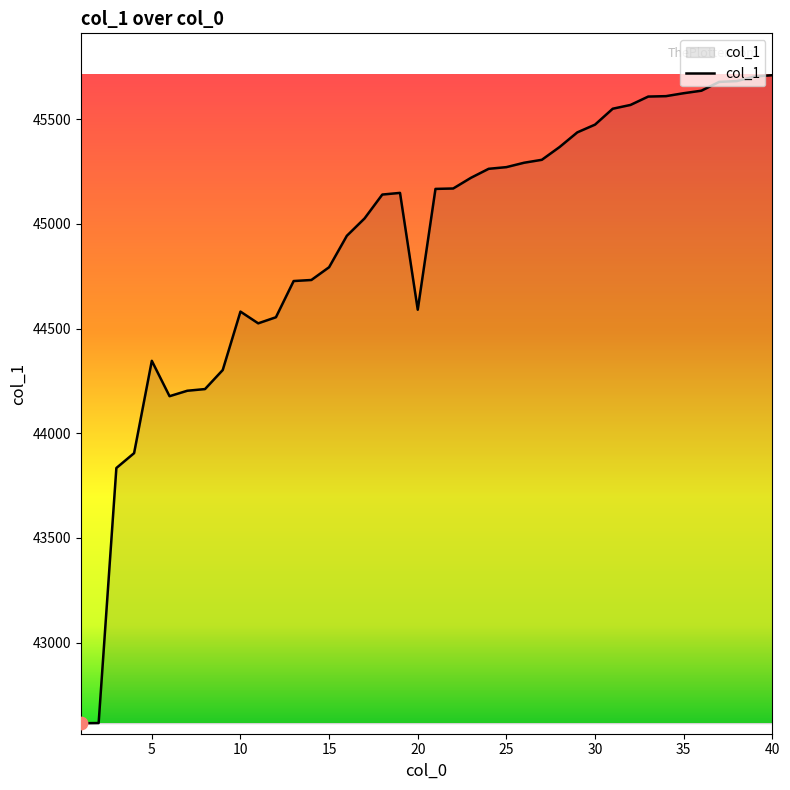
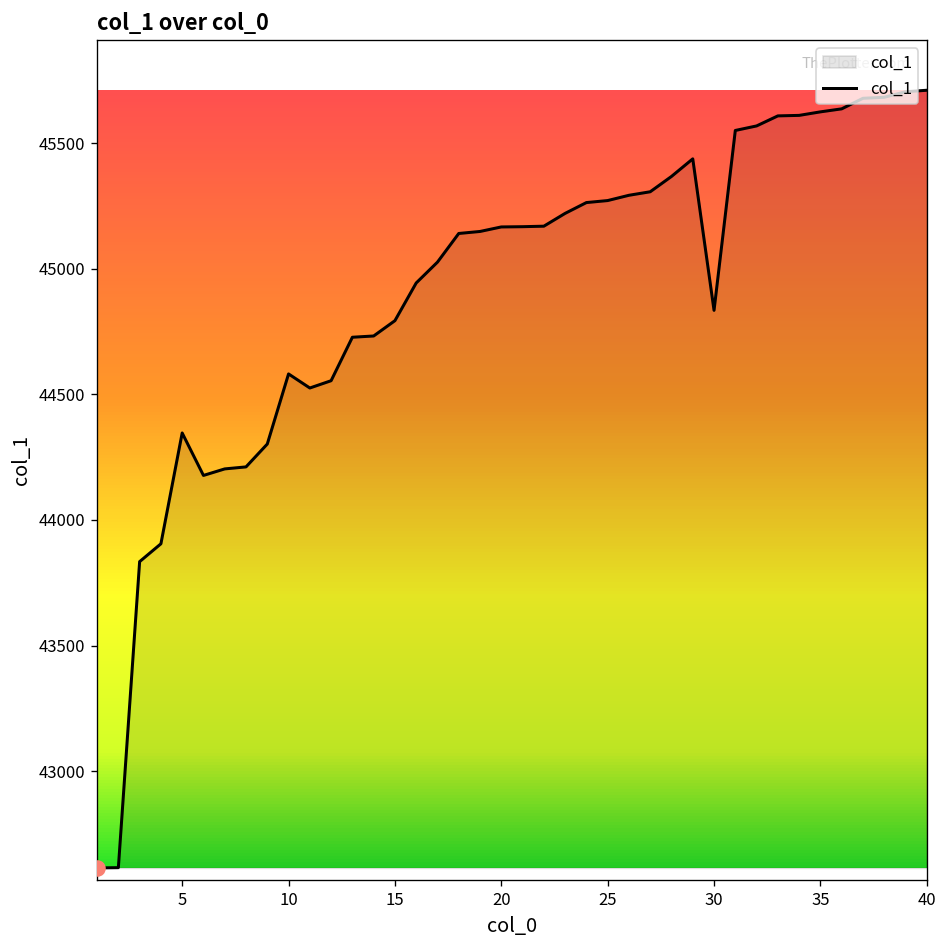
  {
    "col_1": {
      "5": 44350,
      "10": 44580,
      "15": 44790,
-     "20": 44590,
+     "20": 45170,
      "25": 45270,
-     "30": 45470,
+     "30": 44830,
      "35": 45620,
      "40": 45710
    }
  }
